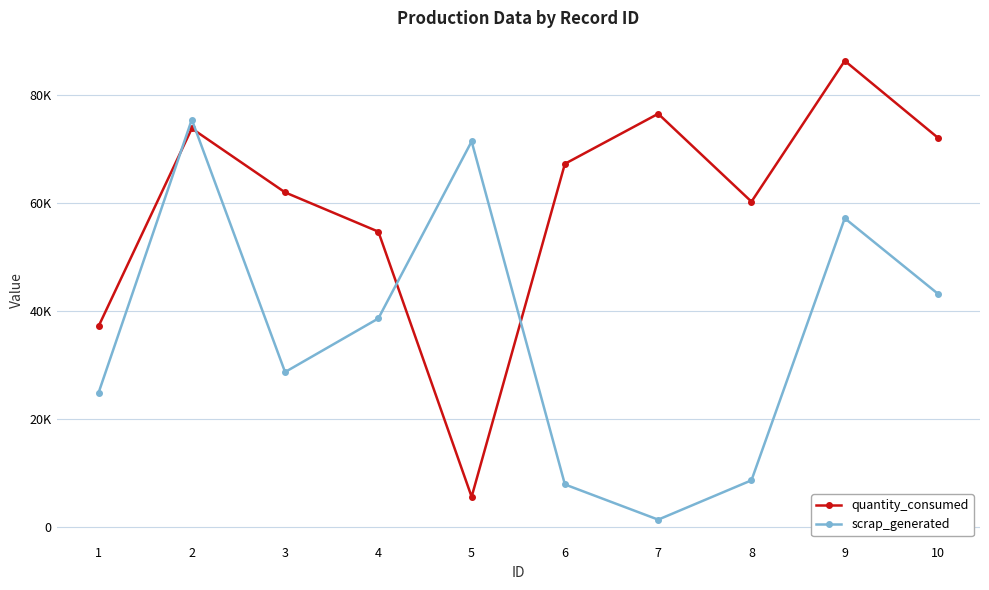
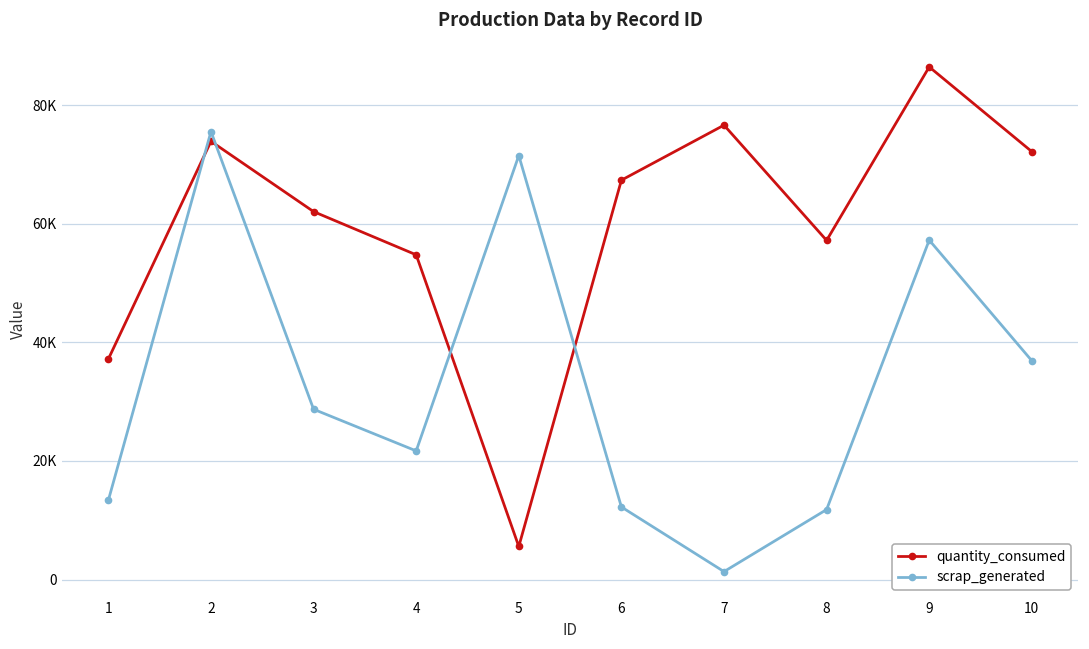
  {
    "quantity_consumed": {
      "1": 37000,
      "2": 74000,
      "3": 62000,
      "4": 55000,
      "5": 6000,
      "6": 67000,
      "7": 77000,
-     "8": 60000,
+     "8": 57000,
      "9": 86000,
      "10": 72000
    },
    "scrap_generated": {
-     "1": 25000,
+     "1": 13000,
      "2": 76000,
      "3": 29000,
-     "4": 39000,
+     "4": 22000,
      "5": 71000,
-     "6": 8000,
+     "6": 12000,
      "7": 1000,
-     "8": 9000,
+     "8": 12000,
      "9": 57000,
-     "10": 43000
+     "10": 37000
    }
  }
